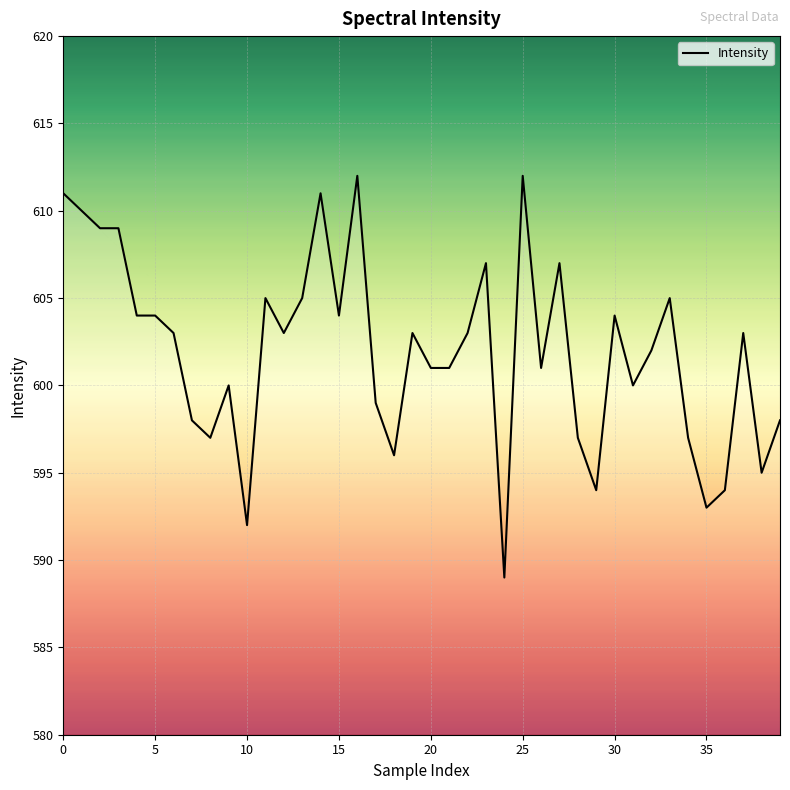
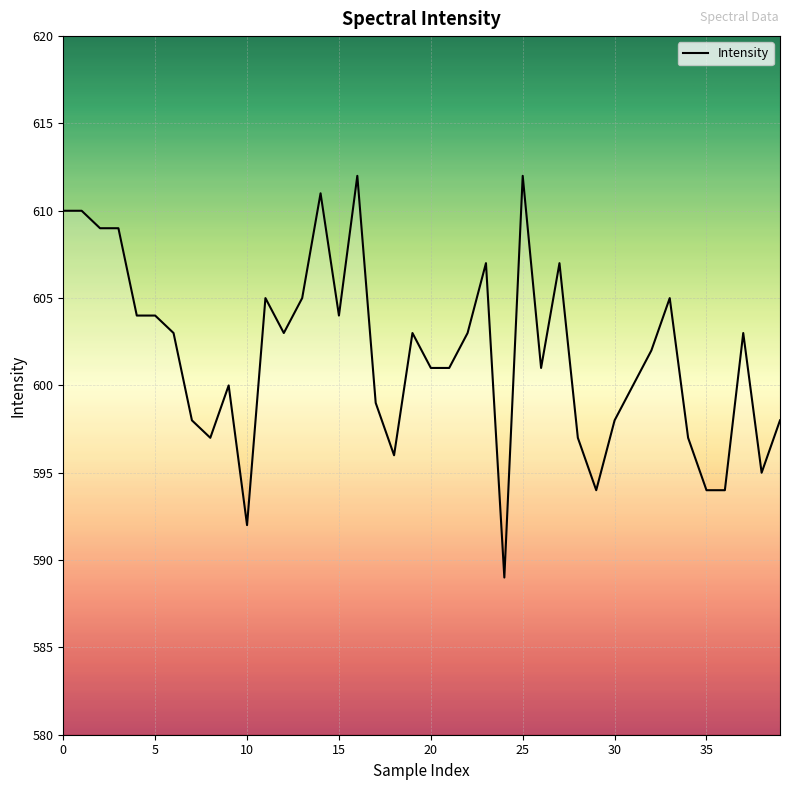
  {
-   "0": 611,
+   "0": 610,
    "5": 604,
    "10": 592,
    "15": 604,
    "20": 601,
    "25": 612,
-   "30": 604,
-   "35": 593
+   "30": 598,
+   "35": 594
  }
